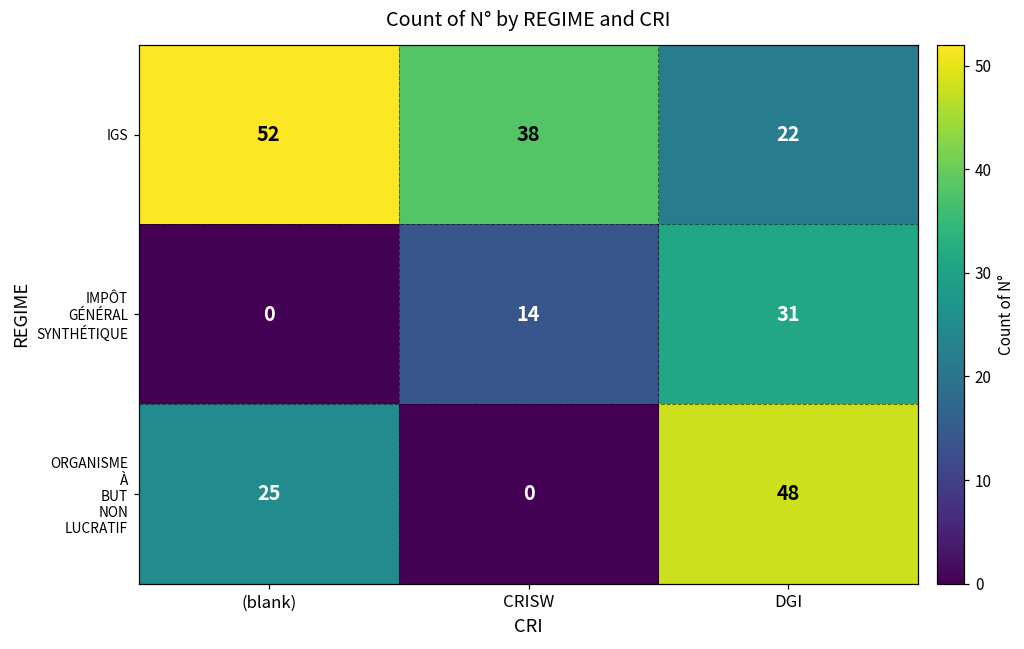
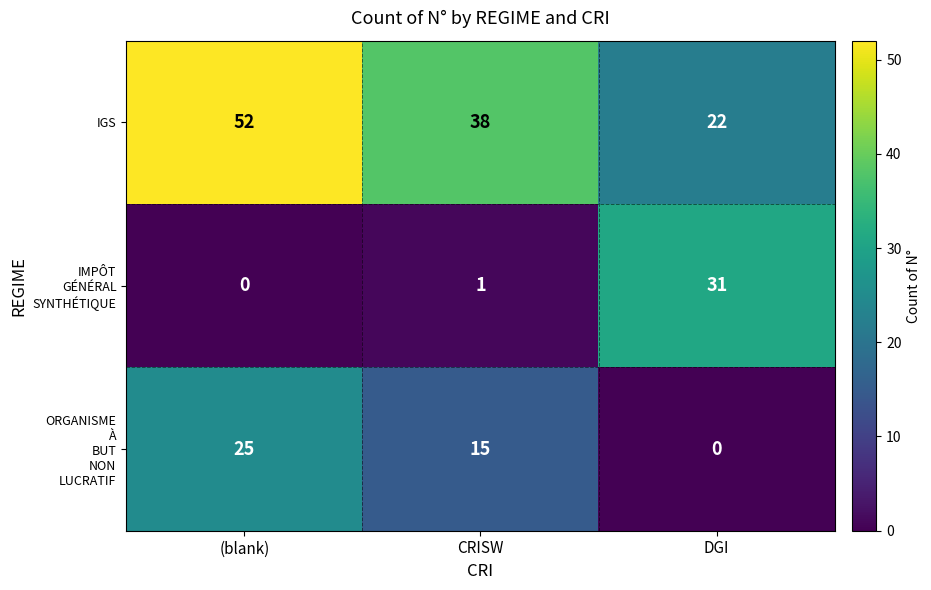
  {
    "IGS": {
      "(blank)": 52,
      "CRISW": 38,
      "DGI": 22
    },
    "IMPÔT GÉNÉRAL SYNTHÉTIQUE": {
      "(blank)": 0,
-     "CRISW": 14,
+     "CRISW": 1,
      "DGI": 31
    },
    "ORGANISME À BUT NON LUCRATIF": {
      "(blank)": 25,
-     "CRISW": 0,
-     "DGI": 48
+     "CRISW": 15,
+     "DGI": 0
    }
  }
